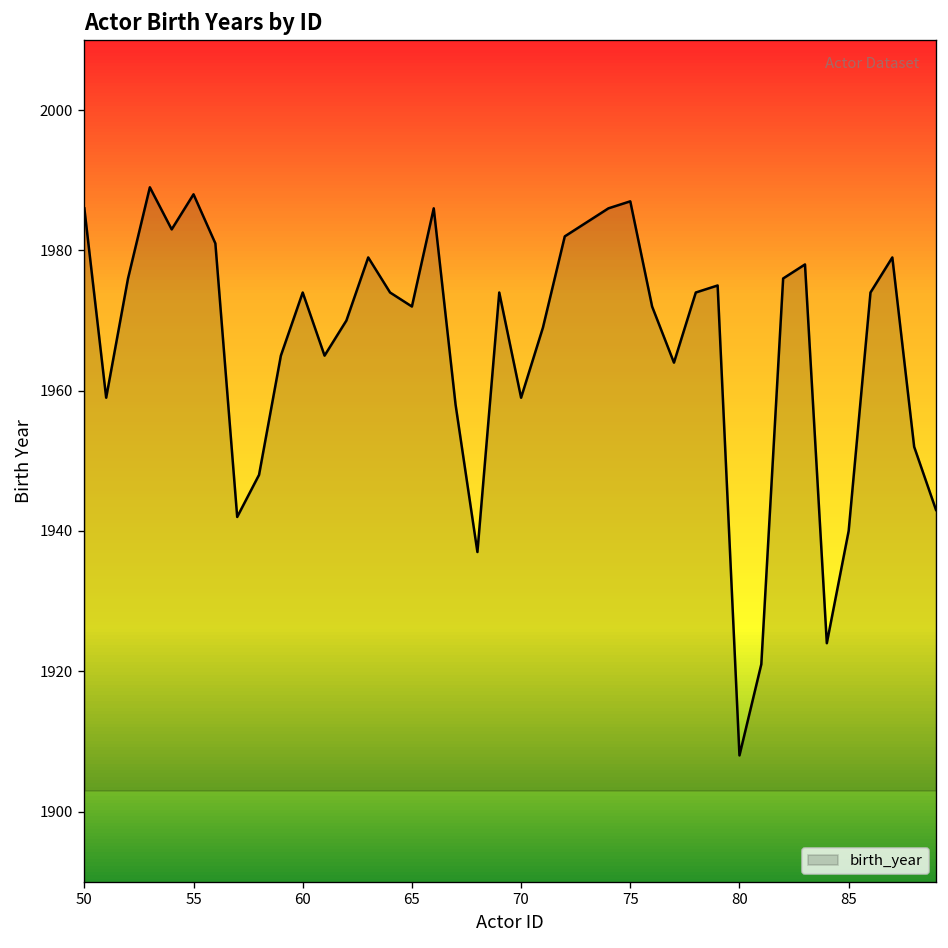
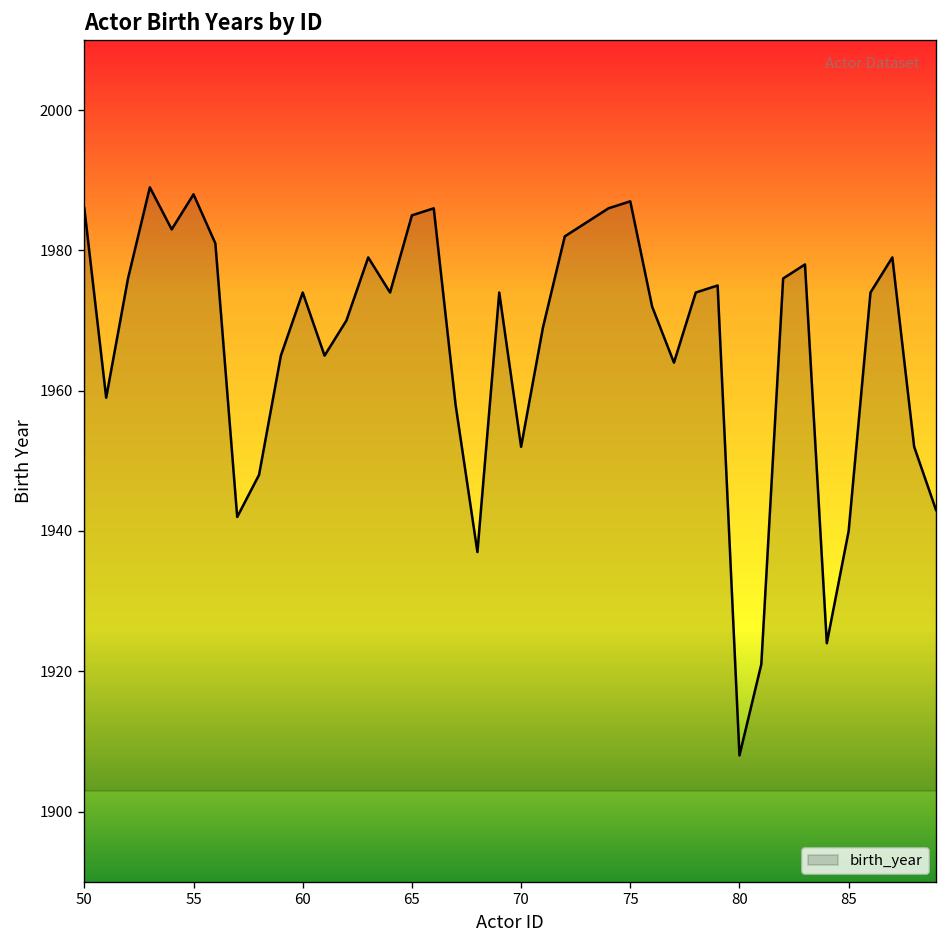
  {
    "50": 1986,
    "55": 1988,
    "60": 1974,
-   "65": 1972,
-   "70": 1959,
+   "65": 1985,
+   "70": 1952,
    "75": 1987,
    "80": 1908,
    "85": 1940
  }
